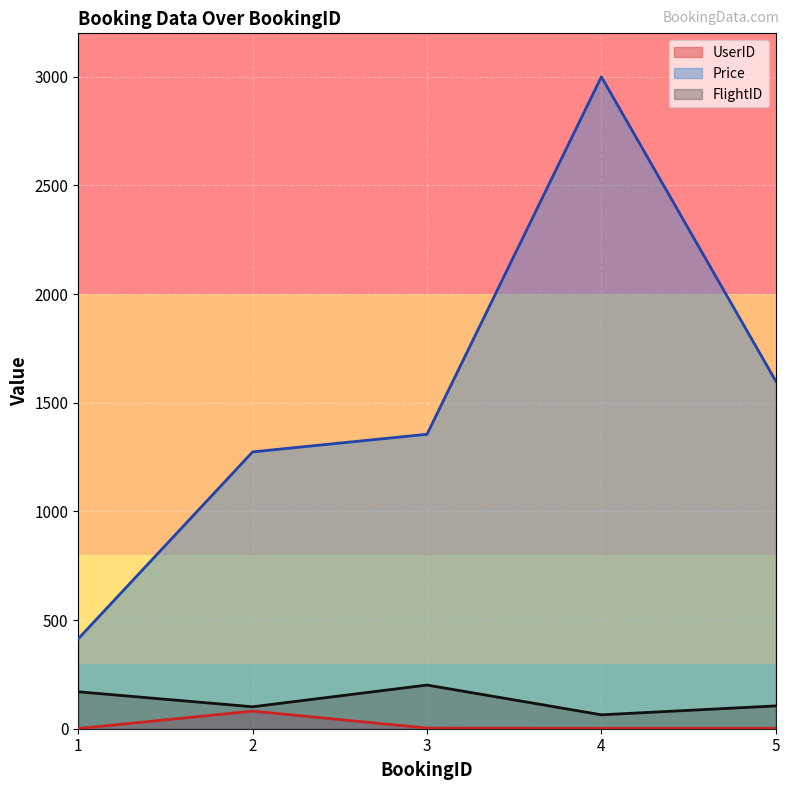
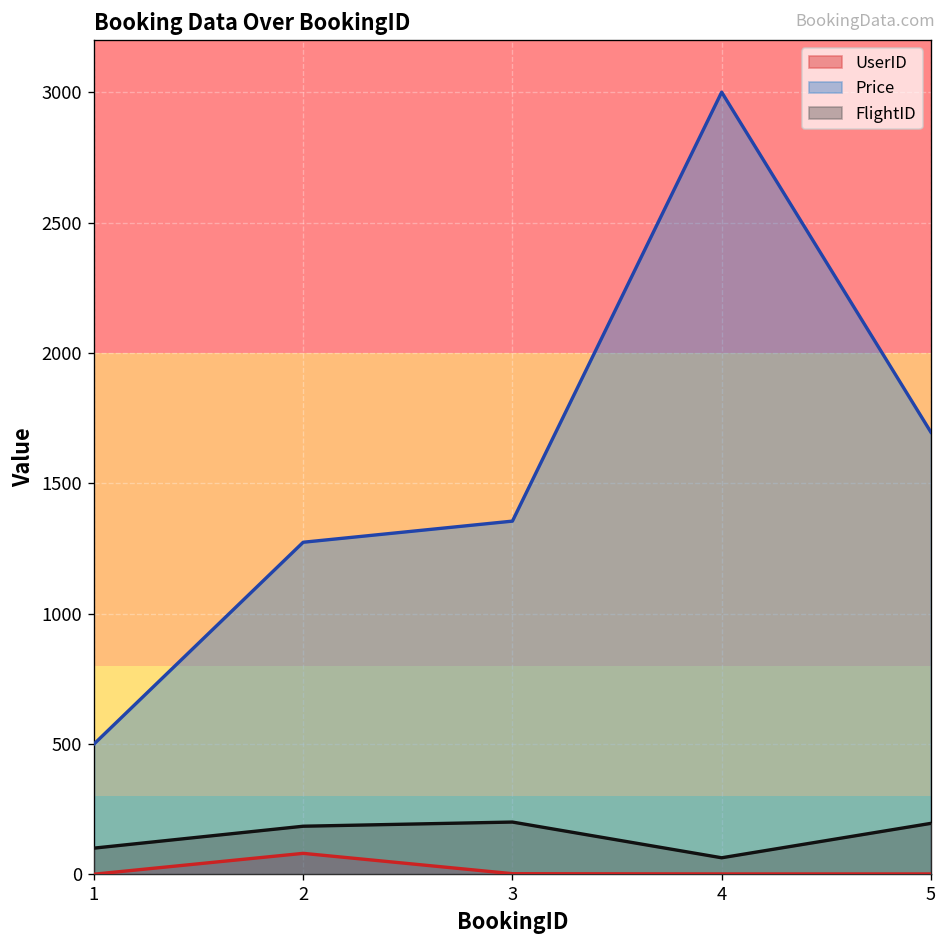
  {
    "UserID": {
      "1": 0,
      "2": 80,
      "3": 0,
      "4": 0,
      "5": 0
    },
    "Price": {
-     "1": 410,
+     "1": 500,
      "2": 1270,
      "3": 1360,
      "4": 3000,
-     "5": 1600
+     "5": 1700
    },
    "FlightID": {
-     "1": 170,
-     "2": 100,
+     "1": 100,
+     "2": 190,
      "3": 200,
      "4": 60,
-     "5": 110
+     "5": 200
    }
  }
